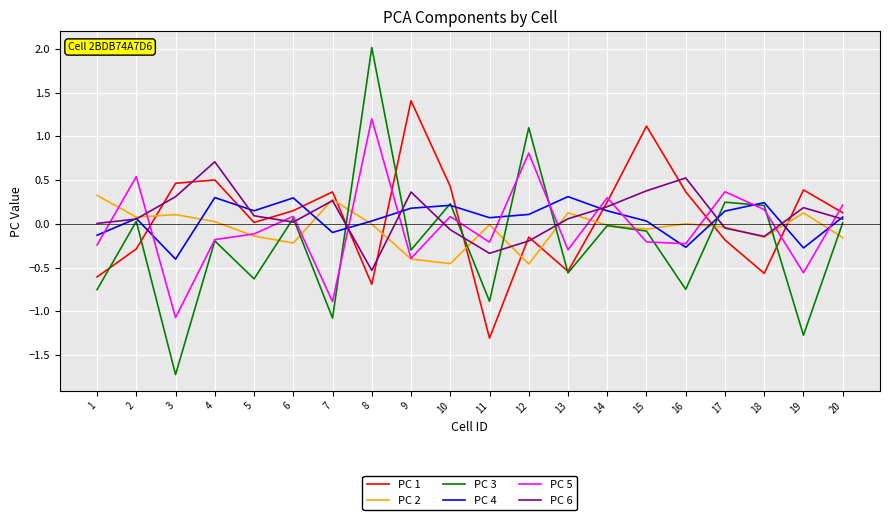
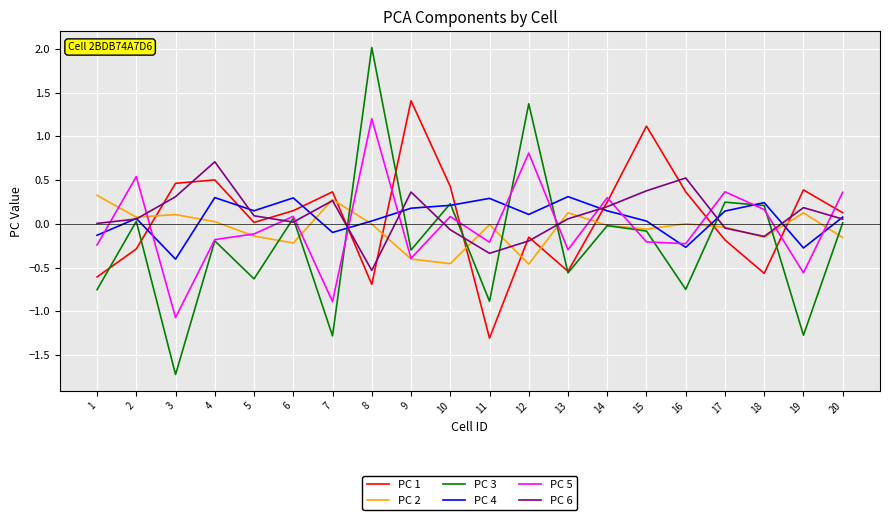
  {
    "PC 1": {
      "1": -0.6,
      "2": -0.3,
      "3": 0.5,
      "4": 0.5,
      "5": 0.0,
      "6": 0.2,
      "7": 0.4,
      "8": -0.7,
      "9": 1.4,
      "10": 0.4,
      "11": -1.3,
      "12": -0.2,
      "14": 0.2,
      "15": 1.1,
      "16": 0.4,
      "17": -0.2,
      "18": -0.6,
      "19": 0.4,
      "20": 0.1
    },
    "PC 2": {
      "1": 0.3,
      "3": 0.1,
      "4": 0.0,
      "6": -0.2,
      "8": 0.0,
      "10": -0.5,
      "11": 0.0,
      "12": -0.5,
      "13": 0.1,
      "16": 0.0,
      "19": 0.1,
      "20": -0.2
    },
    "PC 3": {
      "1": -0.8,
      "3": -1.7,
      "5": -0.6,
-     "7": -1.1,
+     "7": -1.3,
      "8": 2.0,
      "9": -0.3,
      "11": -0.9,
-     "12": 1.1,
+     "12": 1.4,
      "16": -0.7,
      "17": 0.2,
      "18": 0.2,
      "19": -1.3,
      "20": 0.0
    },
    "PC 4": {
      "1": -0.1,
      "3": -0.4,
      "4": 0.3,
      "5": 0.1,
      "6": 0.3,
      "7": -0.1,
      "8": 0.0,
      "9": 0.2,
-     "11": 0.1,
+     "11": 0.3,
      "12": 0.1,
      "13": 0.3,
      "14": 0.1,
      "15": 0.0,
      "16": -0.3,
      "17": 0.1,
      "18": 0.2,
      "19": -0.3
    },
    "PC 5": {
      "1": -0.2,
      "2": 0.5,
      "3": -1.1,
      "7": -0.9,
      "8": 1.2,
      "10": 0.1,
      "11": -0.2,
      "12": 0.8,
      "13": -0.3,
      "14": 0.3,
      "15": -0.2,
      "16": -0.2,
      "17": 0.4,
      "18": 0.2,
      "19": -0.6,
-     "20": 0.2
+     "20": 0.4
    },
    "PC 6": {
      "1": 0.0,
      "3": 0.3,
      "4": 0.7,
      "5": 0.1,
      "6": 0.0,
      "8": -0.5,
      "9": 0.4,
      "10": -0.1,
      "11": -0.3,
      "12": -0.2,
      "13": 0.1,
      "14": 0.2,
      "15": 0.4,
      "16": 0.5,
      "19": 0.2
    }
  }
